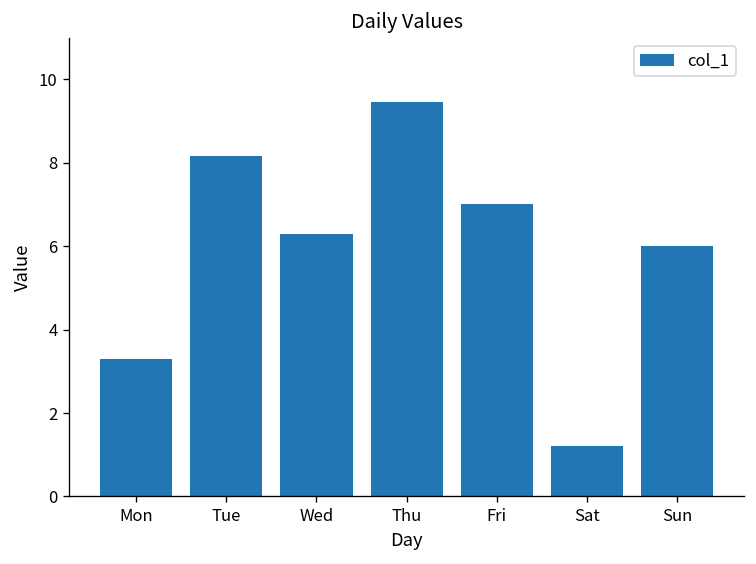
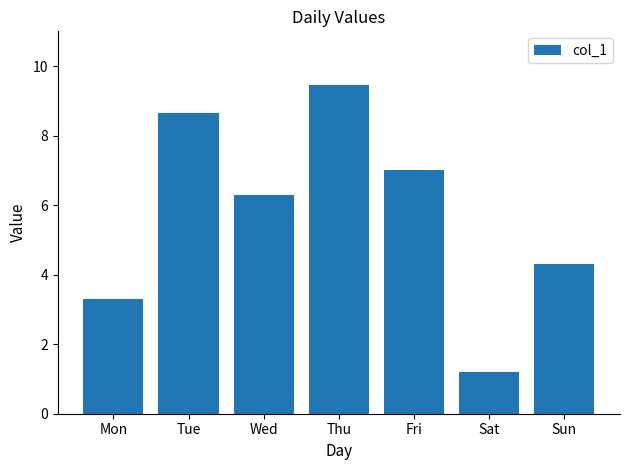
  {
    "Mon": 3.3,
-   "Tue": 8.2,
+   "Tue": 8.7,
    "Wed": 6.3,
    "Thu": 9.5,
    "Fri": 7.0,
    "Sat": 1.2,
-   "Sun": 6.0
+   "Sun": 4.3
  }
